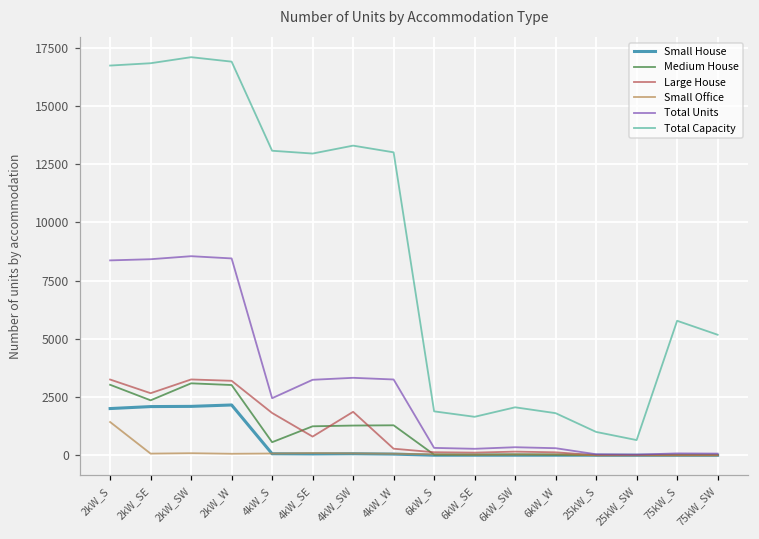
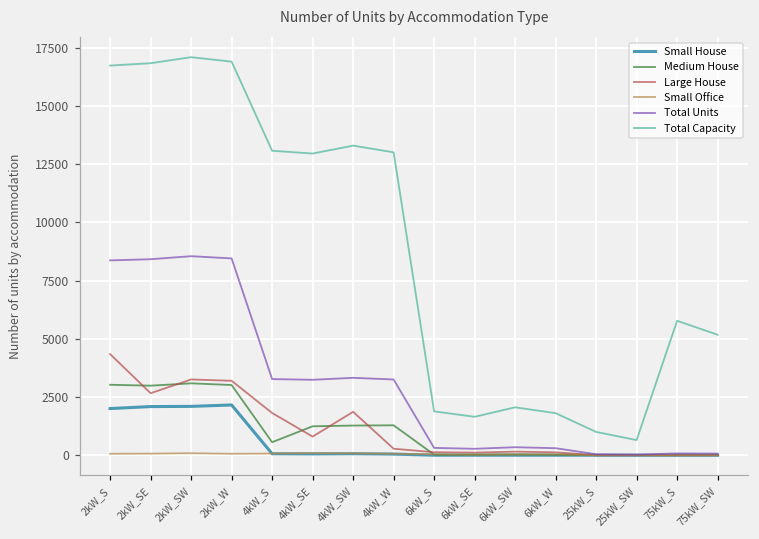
  {
    "Medium House": {
      "2kW_S": 3000,
-     "2kW_SE": 2400,
+     "2kW_SE": 3000,
      "2kW_SW": 3100,
      "2kW_W": 3000,
      "4kW_S": 600,
      "4kW_SE": 1200,
      "4kW_SW": 1300,
      "4kW_W": 1300
    },
    "Large House": {
-     "2kW_S": 3300,
+     "2kW_S": 4300,
      "2kW_SE": 2700,
      "2kW_SW": 3300,
      "2kW_W": 3200,
      "4kW_S": 1800,
      "4kW_SE": 800,
      "4kW_SW": 1900,
      "4kW_W": 300
    },
    "Small Office": {
-     "2kW_S": 1400,
+     "2kW_S": 100,
      "2kW_SE": 100,
      "2kW_SW": 100,
      "2kW_W": 100
    },
    "Total Units": {
      "2kW_S": 8400,
      "2kW_SE": 8400,
      "2kW_SW": 8600,
      "2kW_W": 8500,
-     "4kW_S": 2400,
+     "4kW_S": 3300,
      "4kW_SE": 3200,
      "4kW_SW": 3300,
      "4kW_W": 3300,
      "6kW_S": 300,
      "6kW_SE": 300,
      "6kW_SW": 300,
      "6kW_W": 300
    }
  }
